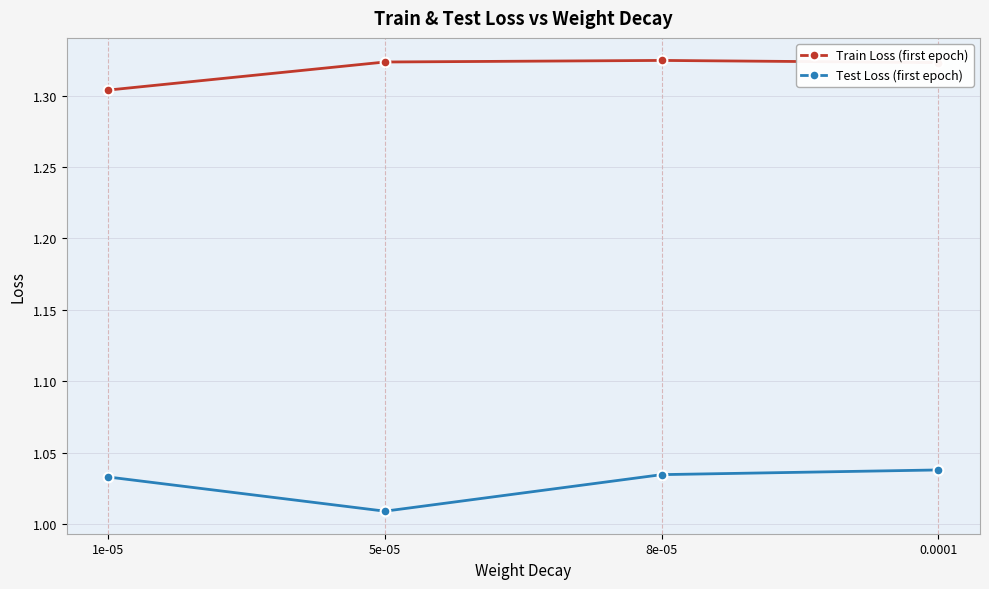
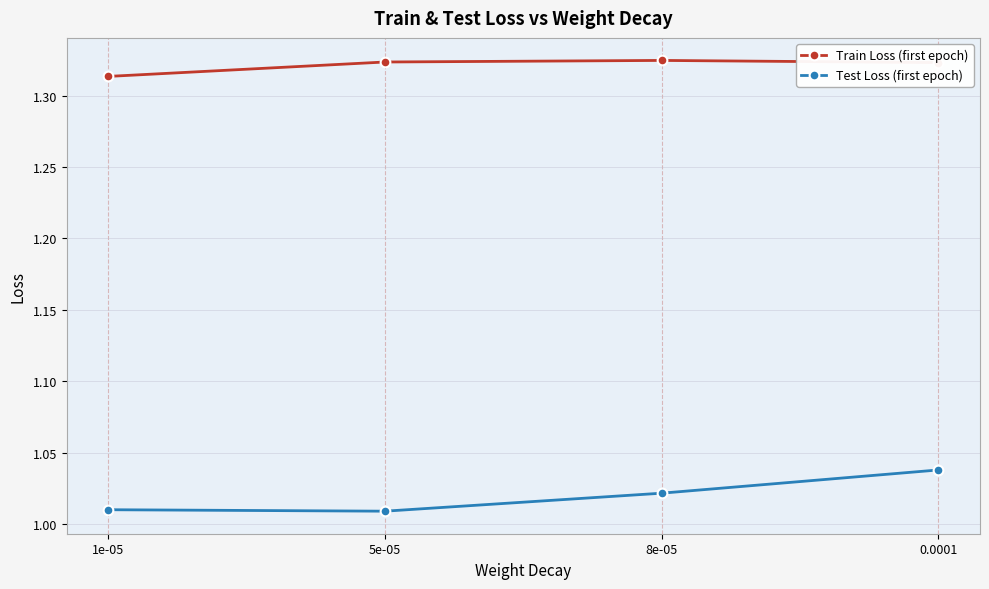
  {
    "Train Loss (first epoch)": {
-     "1e-05": 1.304,
+     "1e-05": 1.313,
      "5e-05": 1.324,
      "8e-05": 1.325
    },
    "Test Loss (first epoch)": {
-     "1e-05": 1.033,
+     "1e-05": 1.010,
      "5e-05": 1.009,
-     "8e-05": 1.035,
+     "8e-05": 1.022,
      "0.0001": 1.038
    }
  }
